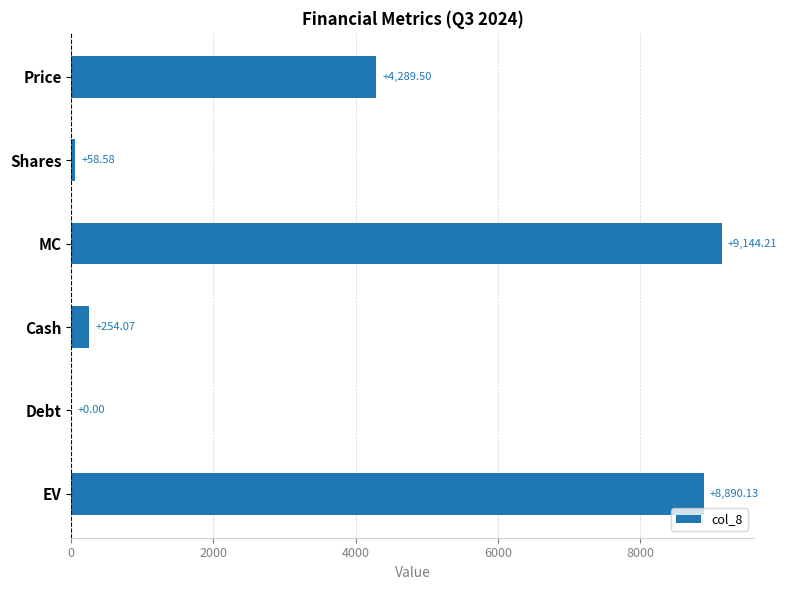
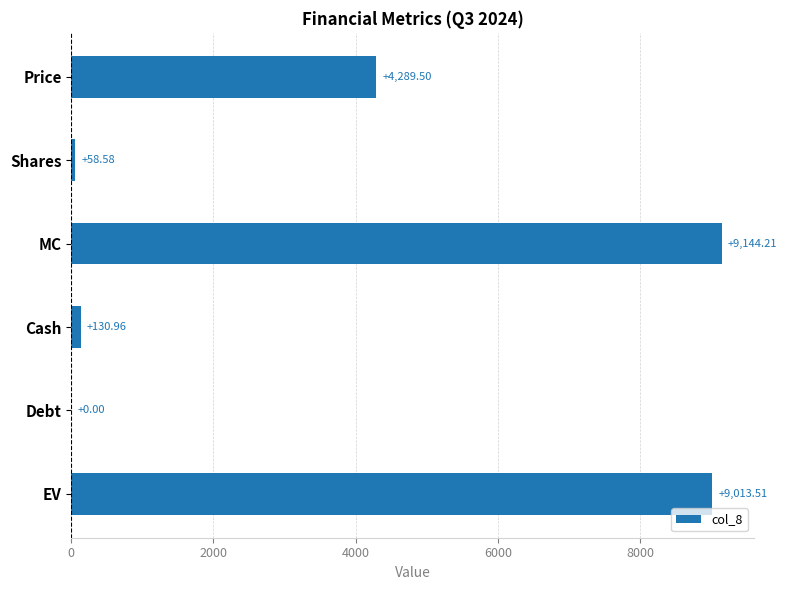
  {
    "Price": "+4,289.50",
    "Shares": "+58.58",
    "MC": "+9,144.21",
-   "Cash": "+254.07",
+   "Cash": "+130.96",
    "Debt": "+0.00",
-   "EV": "+8,890.13"
+   "EV": "+9,013.51"
  }
